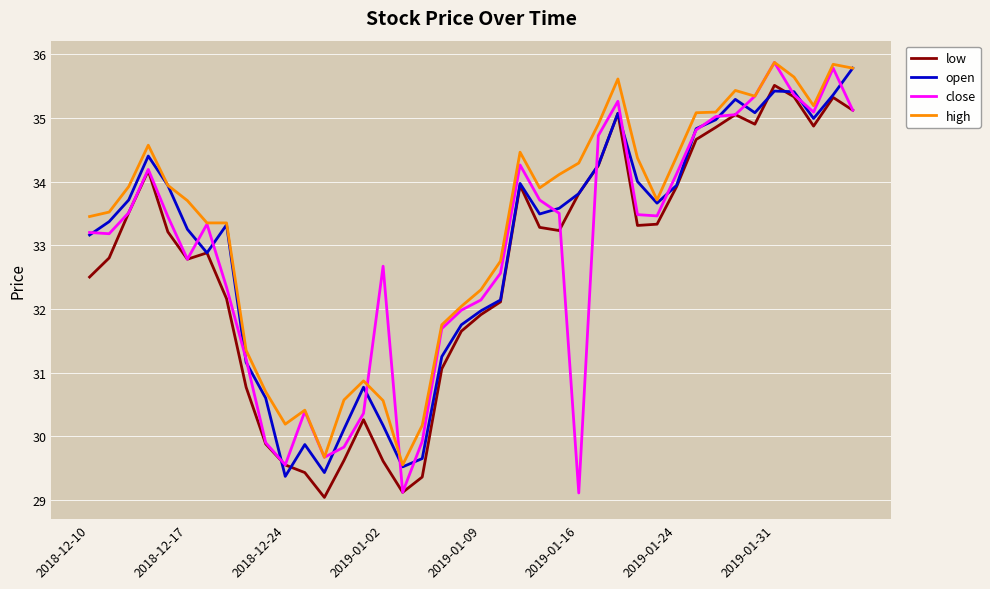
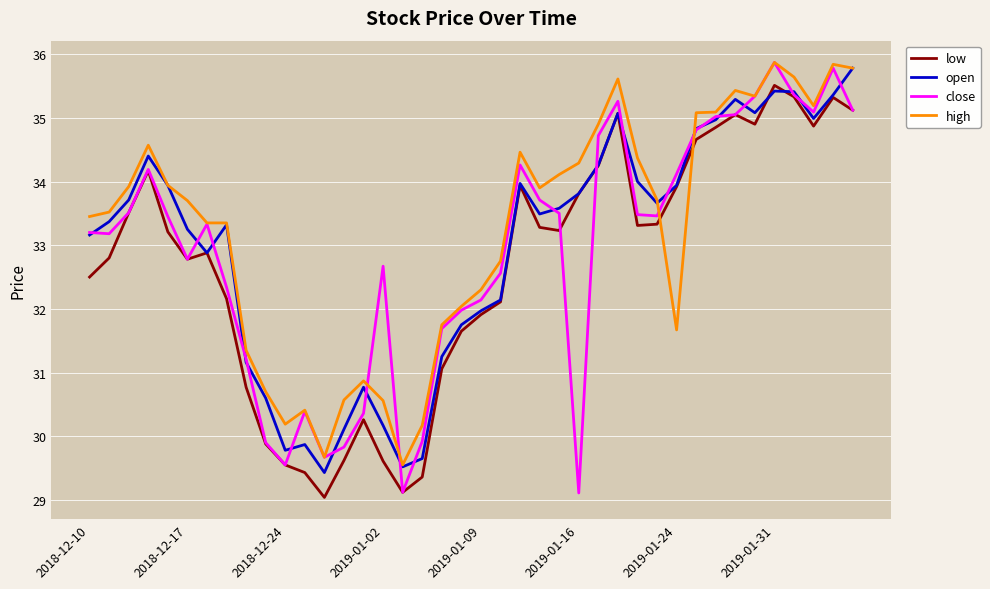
  {
    "low": {
      "2018-12-10": 32.5,
      "2019-01-02": 29.6,
      "2019-01-09": 31.9,
      "2019-01-31": 35.5
    },
    "open": {
      "2018-12-17": 33.3,
-     "2018-12-24": 29.4,
+     "2018-12-24": 29.8,
      "2019-01-02": 30.2,
      "2019-01-09": 32.0,
      "2019-01-31": 35.4
    },
    "close": {
      "2019-01-02": 32.7,
      "2019-01-09": 32.1,
      "2019-01-16": 29.1,
      "2019-01-24": 34.1
    },
    "high": {
      "2018-12-10": 33.5,
      "2018-12-17": 33.7,
      "2018-12-24": 30.2,
      "2019-01-02": 30.6,
      "2019-01-09": 32.3,
      "2019-01-16": 34.3,
-     "2019-01-24": 34.4
+     "2019-01-24": 31.7
    }
  }
